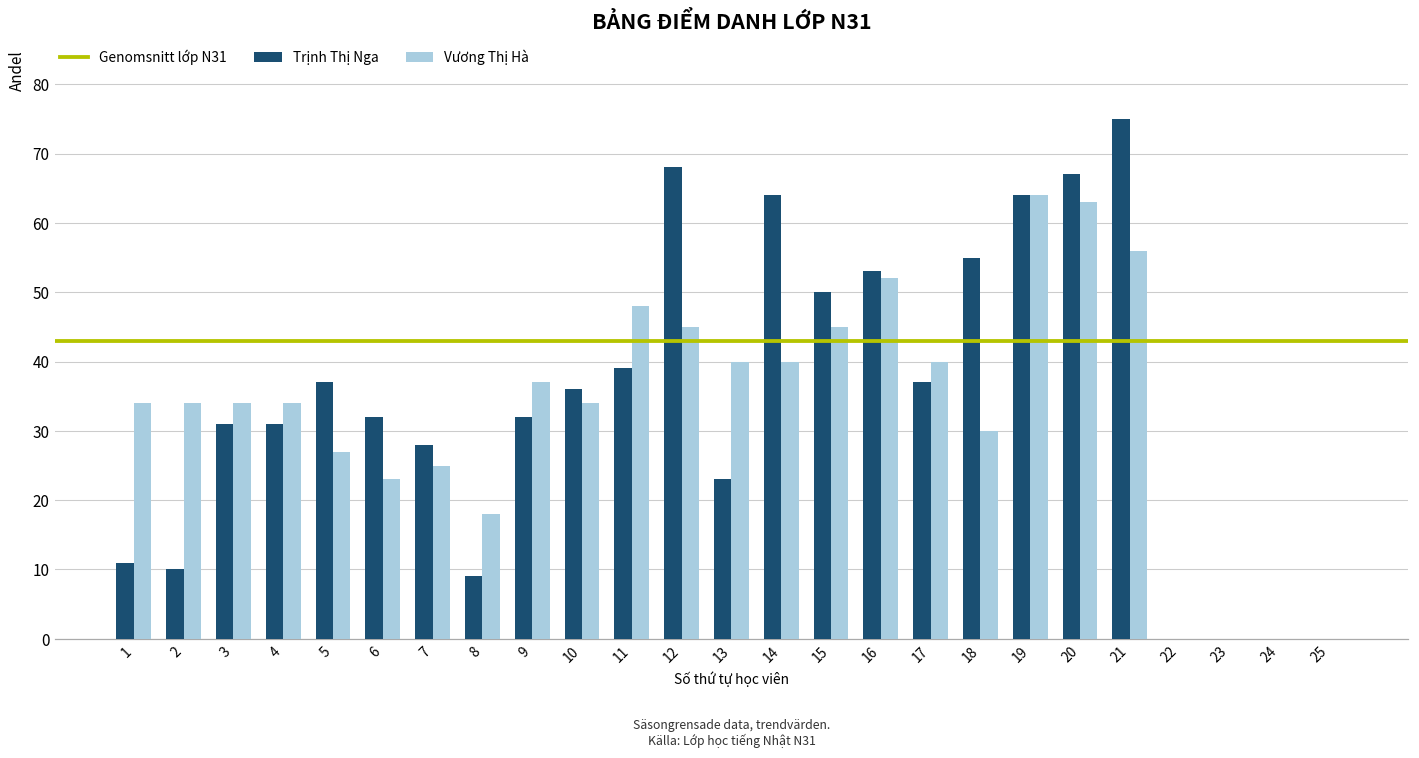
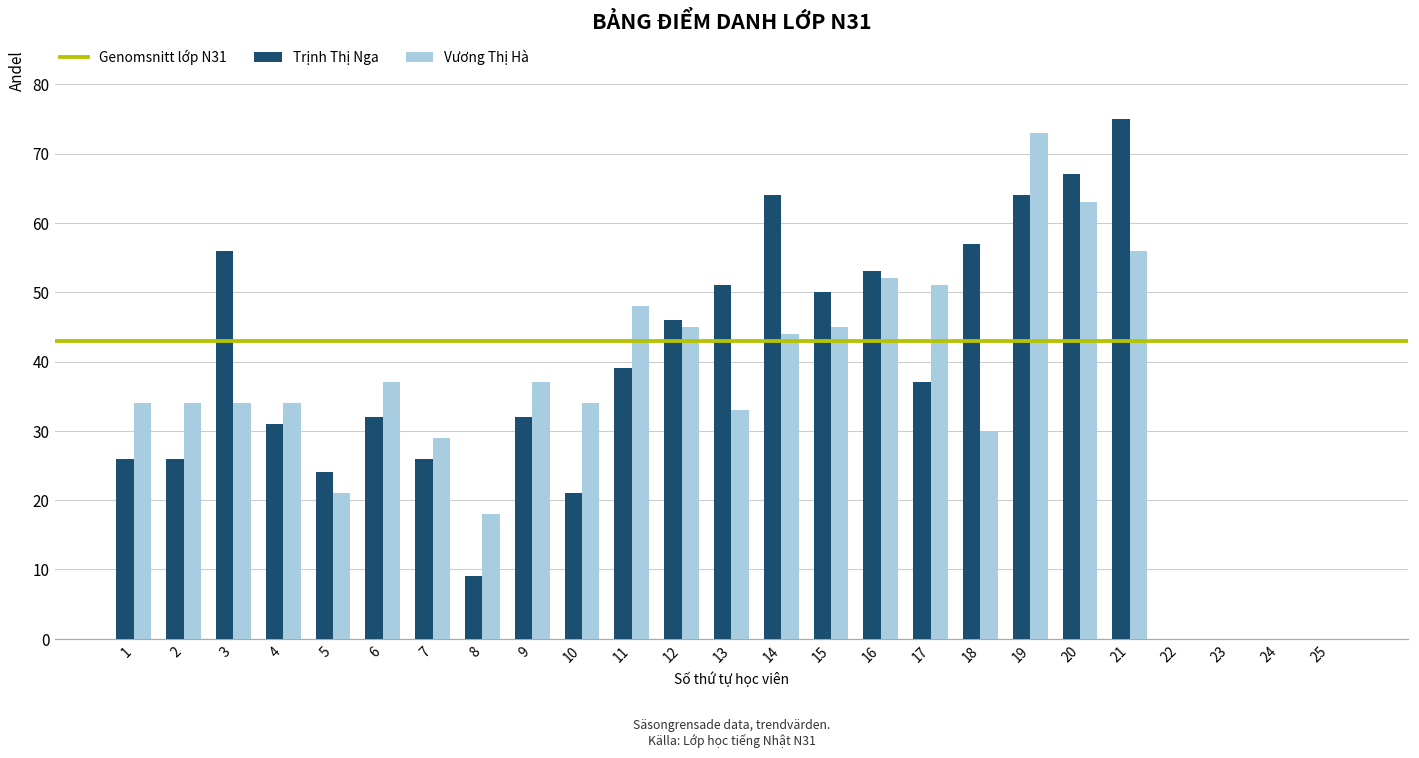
  {
    "Trịnh Thị Nga": {
-     "1": 11,
-     "2": 10,
-     "3": 31,
+     "1": 26,
+     "2": 26,
+     "3": 56,
      "4": 31,
-     "5": 37,
+     "5": 24,
      "6": 32,
-     "7": 28,
+     "7": 26,
      "8": 9,
      "9": 32,
-     "10": 36,
+     "10": 21,
      "11": 39,
-     "12": 68,
-     "13": 23,
+     "12": 46,
+     "13": 51,
      "14": 64,
      "15": 50,
      "16": 53,
      "17": 37,
-     "18": 55,
+     "18": 57,
      "19": 64,
      "20": 67,
      "21": 75,
      "22": 0,
      "23": 0,
      "24": 0,
      "25": 0
    },
    "Vương Thị Hà": {
      "1": 34,
      "2": 34,
      "3": 34,
      "4": 34,
-     "5": 27,
-     "6": 23,
-     "7": 25,
+     "5": 21,
+     "6": 37,
+     "7": 29,
      "8": 18,
      "9": 37,
      "10": 34,
      "11": 48,
      "12": 45,
-     "13": 40,
-     "14": 40,
+     "13": 33,
+     "14": 44,
      "15": 45,
      "16": 52,
-     "17": 40,
+     "17": 51,
      "18": 30,
-     "19": 64,
+     "19": 73,
      "20": 63,
      "21": 56,
      "22": 0,
      "23": 0,
      "24": 0,
      "25": 0
    }
  }
